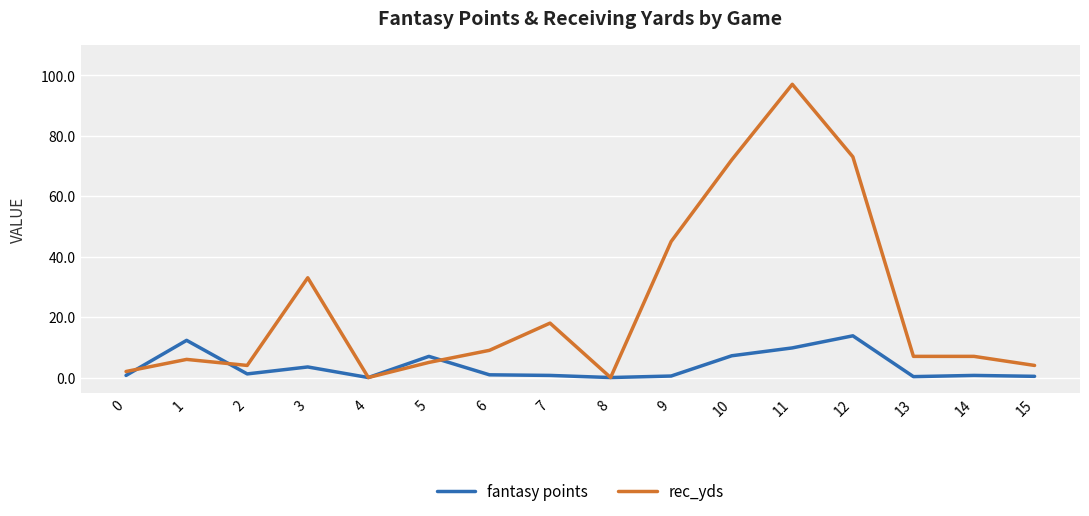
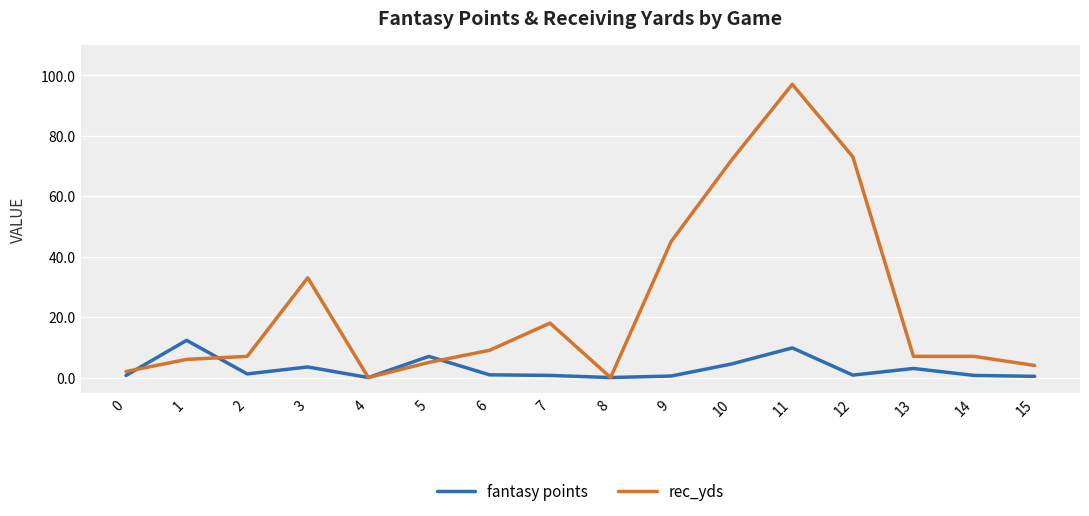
  {
    "fantasy points": {
      "0": 1,
      "1": 12,
      "2": 1,
      "3": 4,
      "5": 7,
      "6": 1,
      "7": 1,
      "9": 1,
-     "10": 7,
+     "10": 5,
      "11": 10,
-     "12": 14,
-     "13": 0,
+     "12": 1,
+     "13": 3,
      "14": 1,
      "15": 0
    },
    "rec_yds": {
      "0": 2,
      "1": 6,
-     "2": 4,
+     "2": 7,
      "3": 33,
      "5": 5,
      "6": 9,
      "7": 18,
      "9": 45,
      "10": 72,
      "11": 97,
      "12": 73,
      "13": 7,
      "14": 7,
      "15": 4
    }
  }
